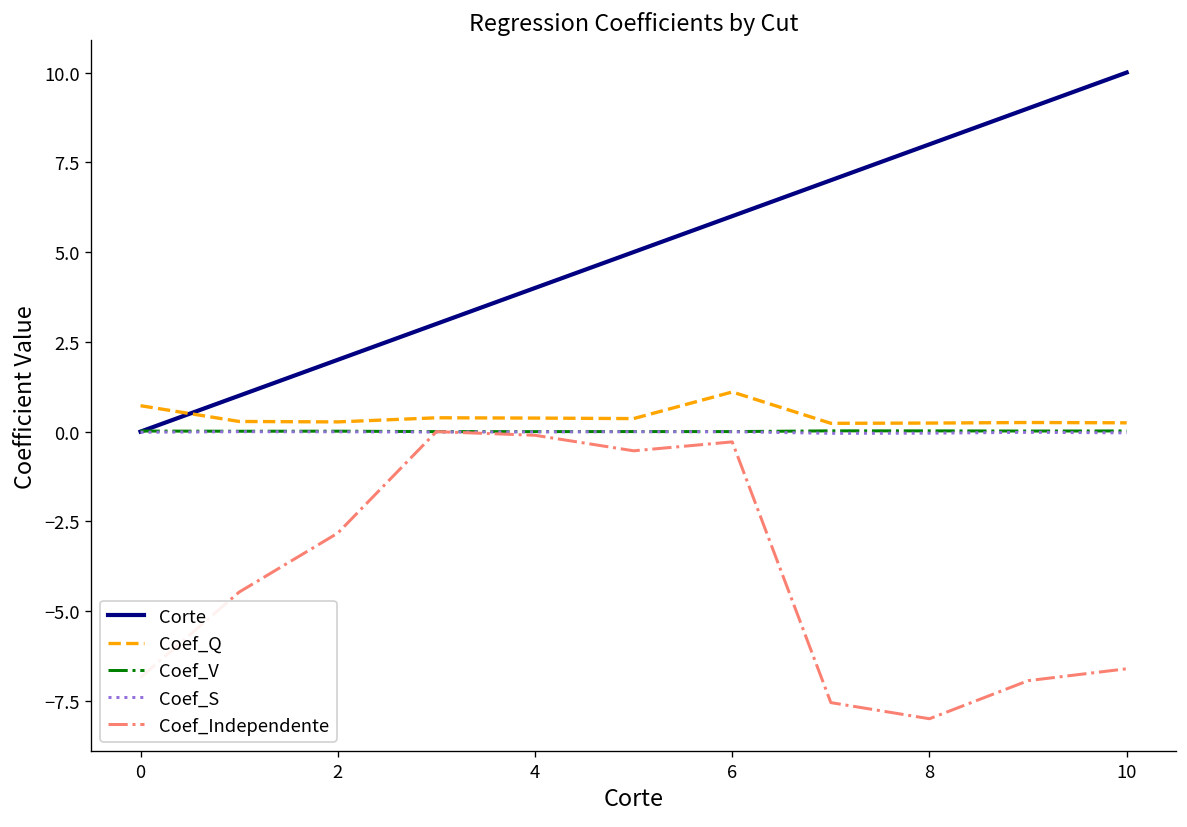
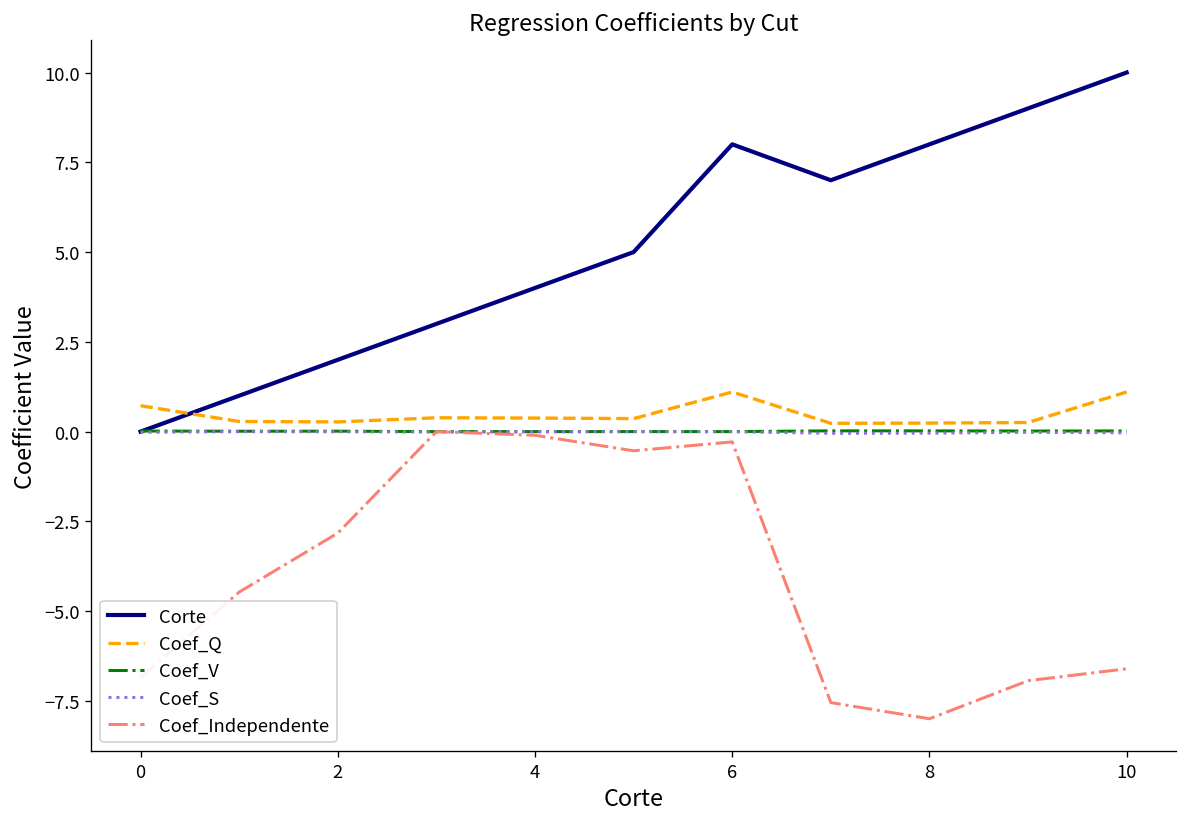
  {
    "Corte": {
      "2": 2,
      "4": 4,
-     "6": 6,
+     "6": 8,
      "8": 8,
      "10": 10
    },
    "Coef_Q": {
      "0": 0.7,
      "2": 0.3,
      "4": 0.4,
      "6": 1.1,
      "8": 0.2,
-     "10": 0.2
+     "10": 1.1
    },
    "Coef_Independente": {
      "2": -2.8,
      "4": -0.1,
      "6": -0.3,
      "8": -8.0,
      "10": -6.6
    }
  }
